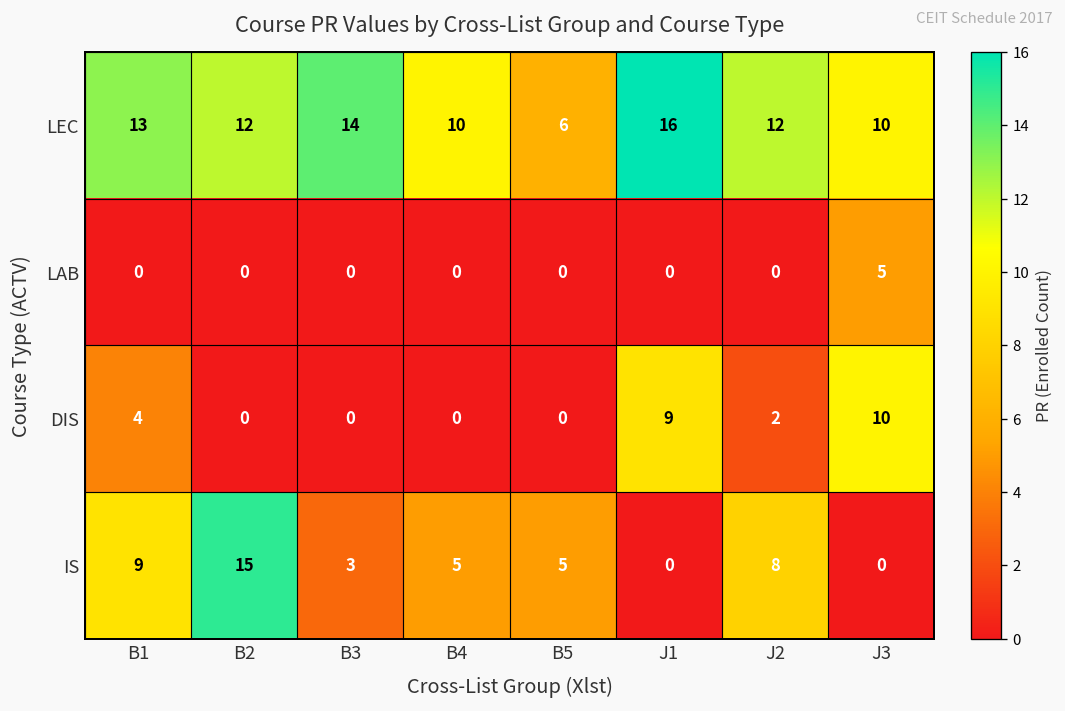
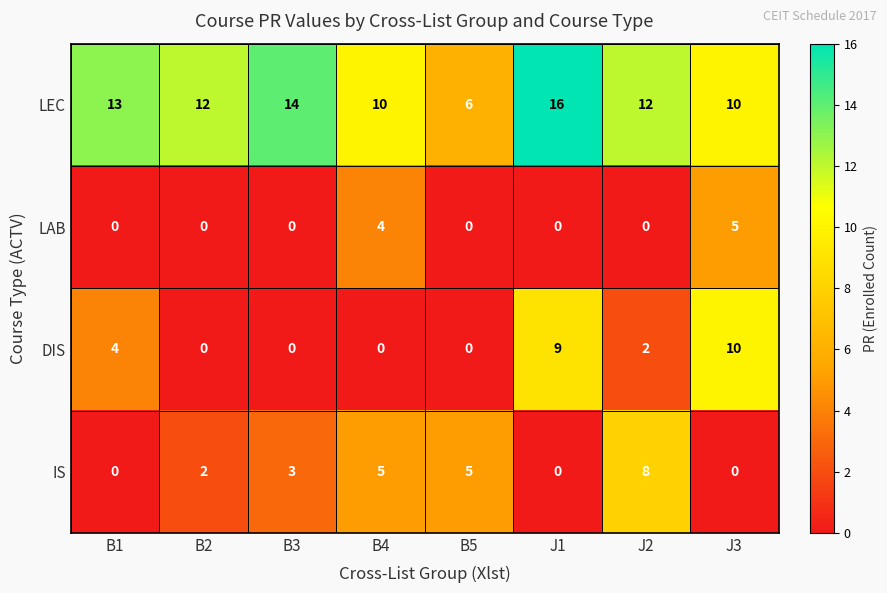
  {
    "LEC": {
      "B1": 13,
      "B2": 12,
      "B3": 14,
      "B4": 10,
      "B5": 6,
      "J1": 16,
      "J2": 12,
      "J3": 10
    },
    "LAB": {
      "B1": 0,
      "B2": 0,
      "B3": 0,
-     "B4": 0,
+     "B4": 4,
      "B5": 0,
      "J1": 0,
      "J2": 0,
      "J3": 5
    },
    "DIS": {
      "B1": 4,
      "B2": 0,
      "B3": 0,
      "B4": 0,
      "B5": 0,
      "J1": 9,
      "J2": 2,
      "J3": 10
    },
    "IS": {
-     "B1": 9,
-     "B2": 15,
+     "B1": 0,
+     "B2": 2,
      "B3": 3,
      "B4": 5,
      "B5": 5,
      "J1": 0,
      "J2": 8,
      "J3": 0
    }
  }
